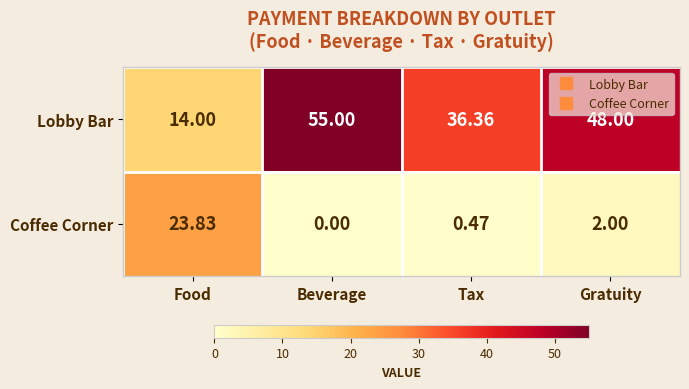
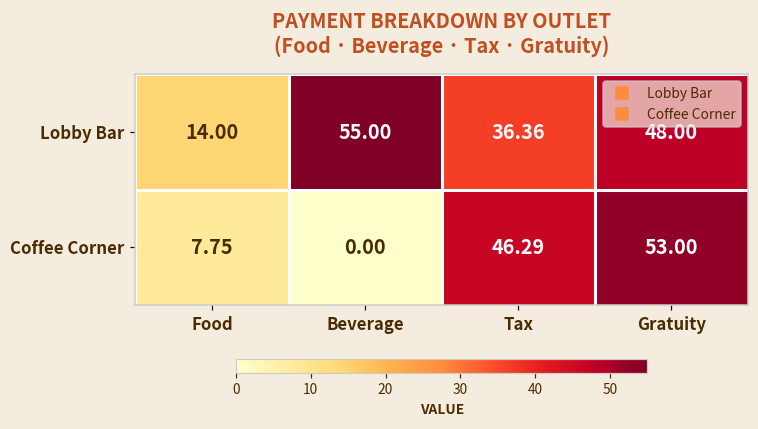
  {
    "Lobby Bar": {
      "Food": 14.00,
      "Beverage": 55.00,
      "Tax": 36.36
    },
    "Coffee Corner": {
-     "Food": 23.83,
+     "Food": 7.75,
      "Beverage": 0.00,
-     "Tax": 0.47,
-     "Gratuity": 2.00
+     "Tax": 46.29,
+     "Gratuity": 53.00
    }
  }
